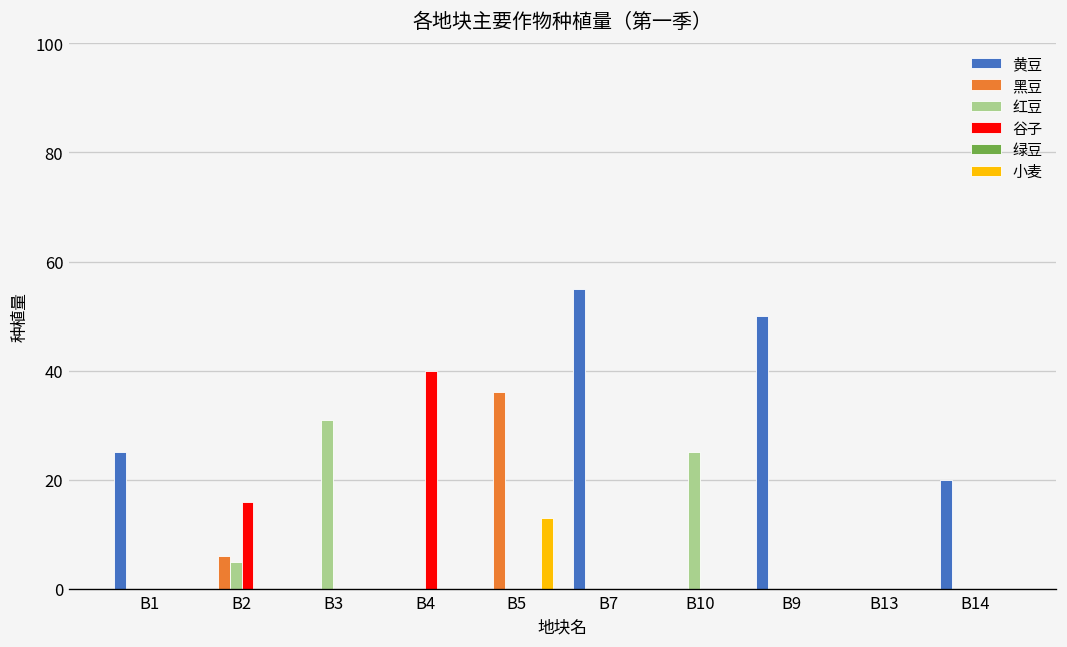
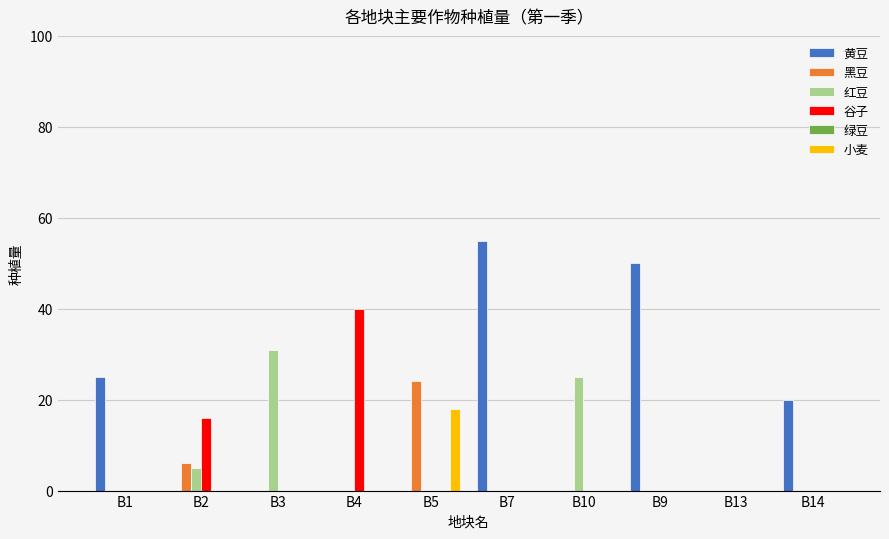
  {
    "黄豆": {
      "B1": 25,
      "B2": 0,
      "B3": 0,
      "B4": 0,
      "B5": 0,
      "B7": 55,
      "B10": 0,
      "B9": 50,
      "B13": 0,
      "B14": 20
    },
    "黑豆": {
      "B1": 0,
      "B2": 6,
      "B3": 0,
      "B4": 0,
-     "B5": 36,
+     "B5": 24,
      "B7": 0,
      "B10": 0,
      "B9": 0,
      "B13": 0,
      "B14": 0
    },
    "红豆": {
      "B1": 0,
      "B2": 5,
      "B3": 31,
      "B4": 0,
      "B5": 0,
      "B7": 0,
      "B10": 25,
      "B9": 0,
      "B13": 0,
      "B14": 0
    },
    "谷子": {
      "B1": 0,
      "B2": 16,
      "B3": 0,
      "B4": 40,
      "B5": 0,
      "B7": 0,
      "B10": 0,
      "B9": 0,
      "B13": 0,
      "B14": 0
    },
    "绿豆": {
      "B1": 0,
      "B2": 0,
      "B3": 0,
      "B4": 0,
      "B5": 0,
      "B7": 0,
      "B10": 0,
      "B9": 0,
      "B13": 0,
      "B14": 0
    },
    "小麦": {
      "B1": 0,
      "B2": 0,
      "B3": 0,
      "B4": 0,
-     "B5": 13,
+     "B5": 18,
      "B7": 0,
      "B10": 0,
      "B9": 0,
      "B13": 0,
      "B14": 0
    }
  }
